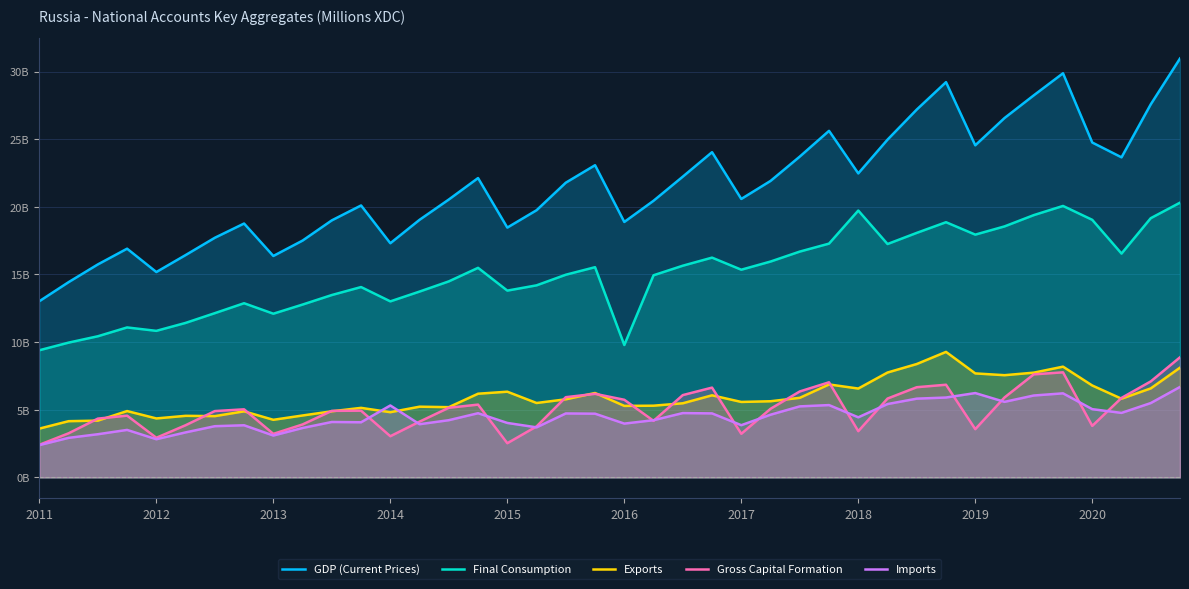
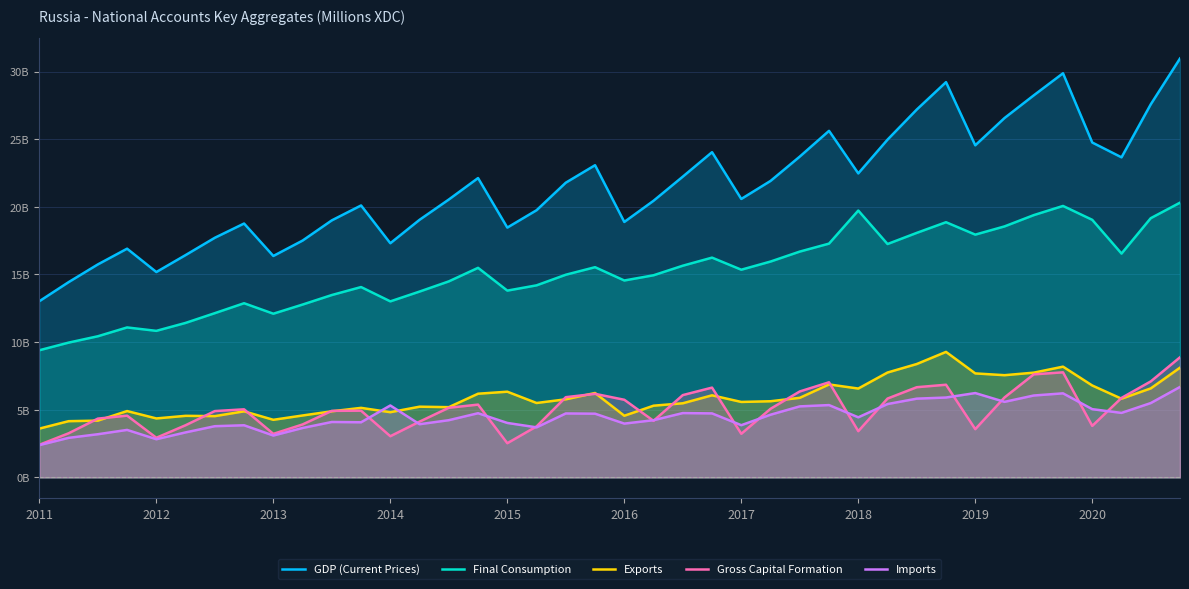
  {
    "GDP (Current Prices)": {
      "2011": 13000000000,
      "2012": 15200000000,
      "2013": 16400000000,
      "2014": 17300000000,
      "2015": 18500000000,
      "2016": 18900000000,
      "2017": 20600000000,
      "2018": 22500000000,
      "2019": 24600000000,
      "2020": 24800000000
    },
    "Final Consumption": {
      "2011": 9400000000,
      "2012": 10800000000,
      "2013": 12100000000,
      "2014": 13000000000,
      "2015": 13800000000,
-     "2016": 9800000000,
+     "2016": 14600000000,
      "2017": 15400000000,
      "2018": 19700000000,
      "2019": 17900000000,
      "2020": 19000000000
    },
    "Exports": {
      "2011": 3600000000,
      "2012": 4400000000,
      "2013": 4300000000,
      "2014": 4800000000,
      "2015": 6300000000,
-     "2016": 5300000000,
+     "2016": 4600000000,
      "2017": 5600000000,
      "2018": 6600000000,
      "2019": 7700000000,
      "2020": 6800000000
    },
    "Gross Capital Formation": {
      "2014": 3000000000,
      "2015": 2500000000,
      "2016": 5700000000,
      "2017": 3200000000,
      "2018": 3400000000,
      "2019": 3600000000,
      "2020": 3800000000
    },
    "Imports": {
      "2014": 5300000000,
      "2015": 4000000000,
      "2016": 4000000000,
      "2017": 3900000000,
      "2018": 4400000000,
      "2019": 6200000000,
      "2020": 5000000000
    }
  }
